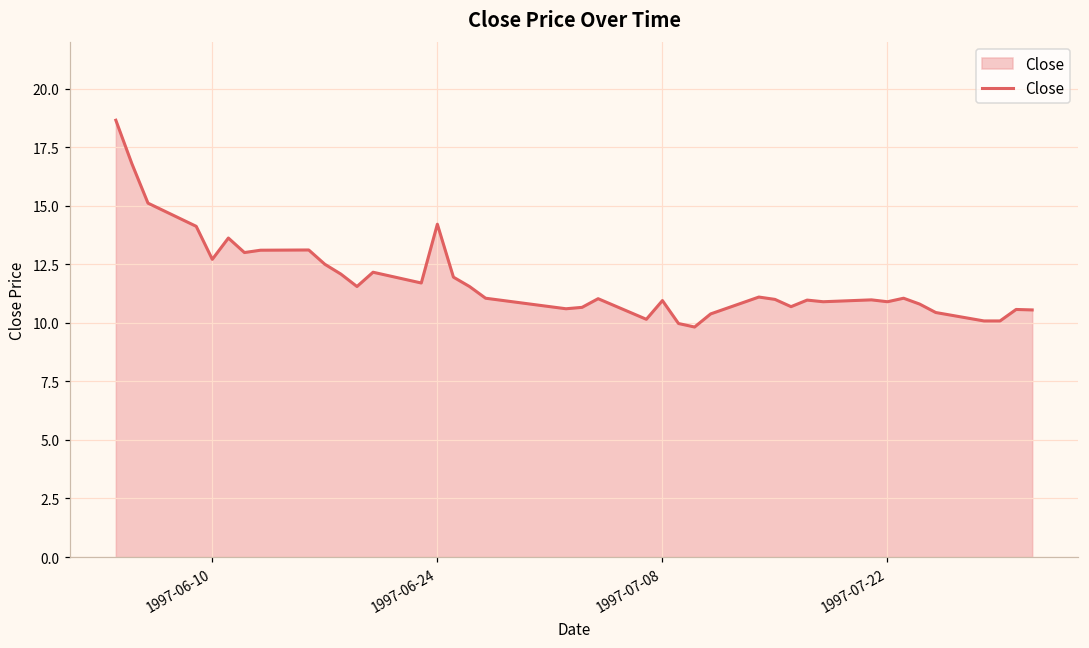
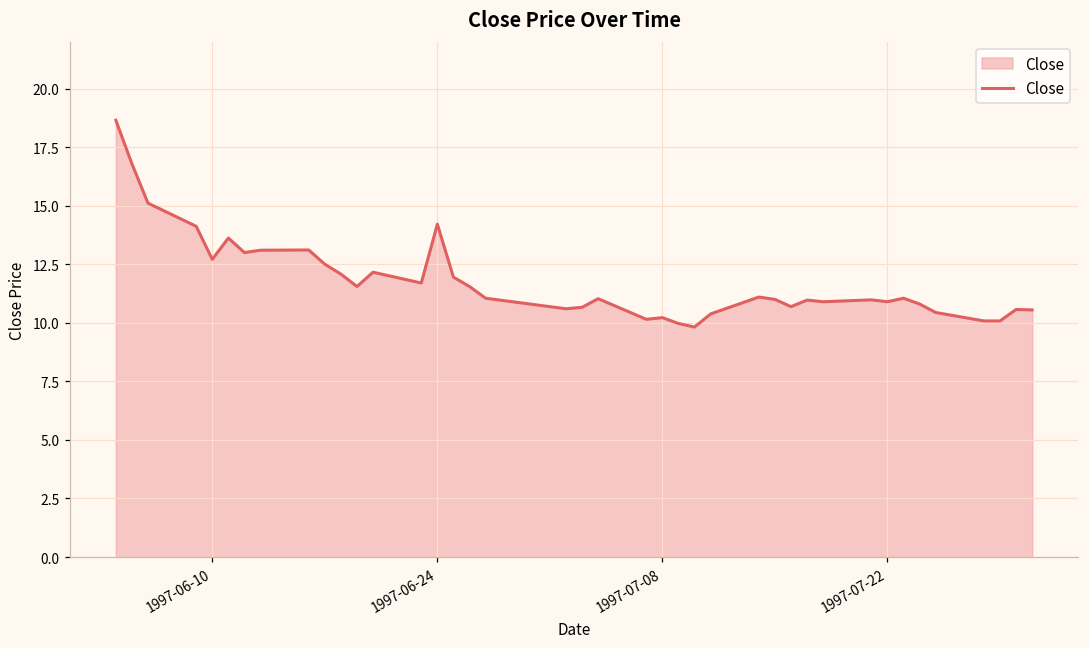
  {
    "1997-06-10": 12.7,
    "1997-06-24": 14.2,
-   "1997-07-08": 11.0,
+   "1997-07-08": 10.2,
    "1997-07-22": 10.9
  }
